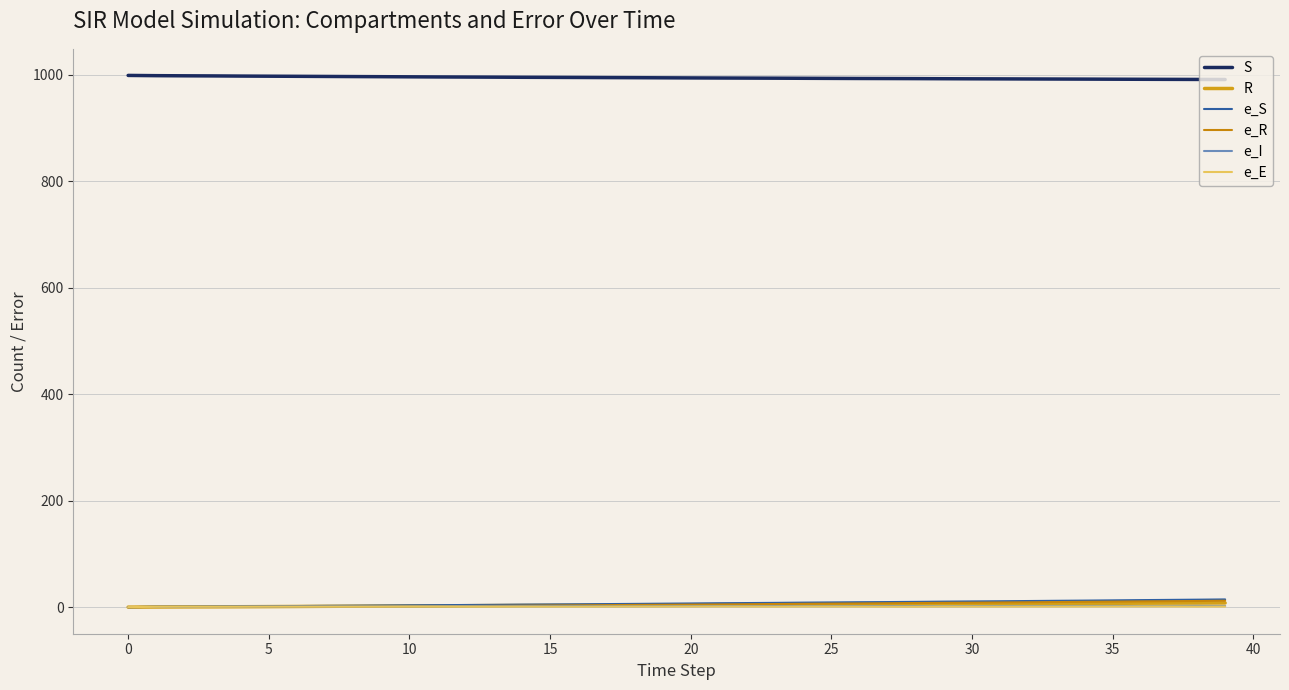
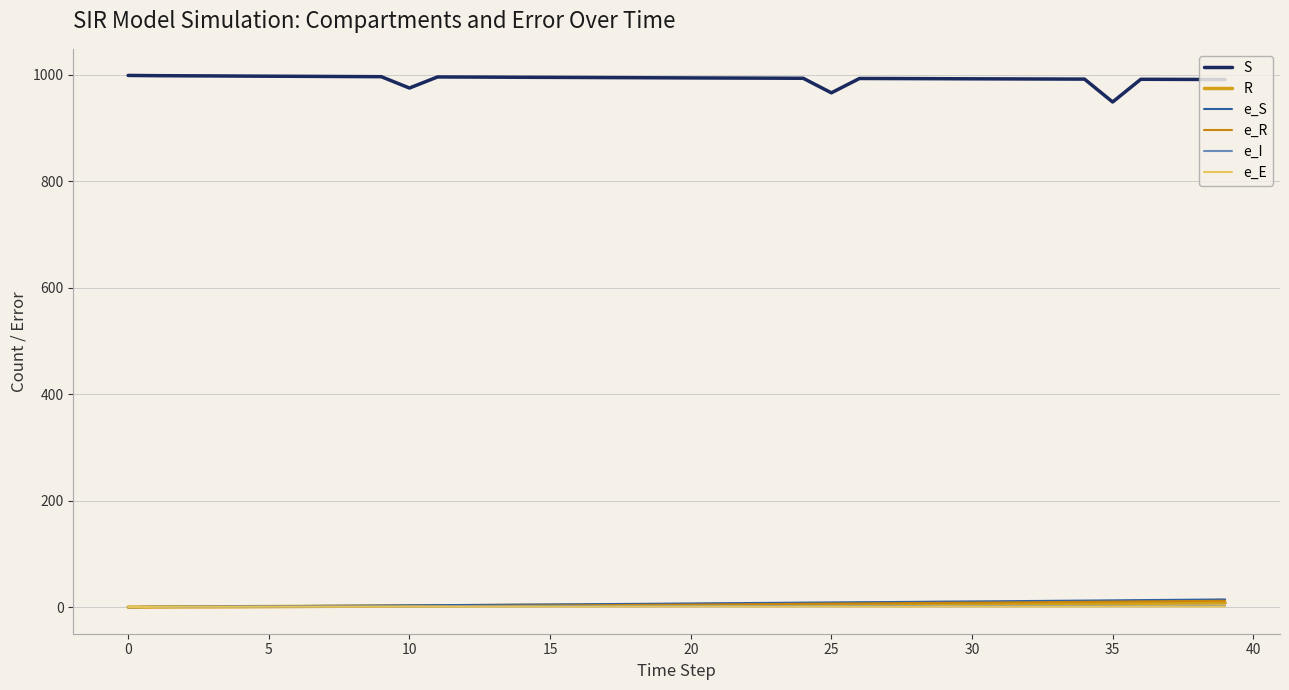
  {
    "S": {
      "0": 1000,
      "5": 1000,
-     "10": 1000,
+     "10": 980,
      "15": 1000,
      "20": 990,
-     "25": 990,
+     "25": 970,
      "30": 990,
-     "35": 990
+     "35": 950
    }
  }
